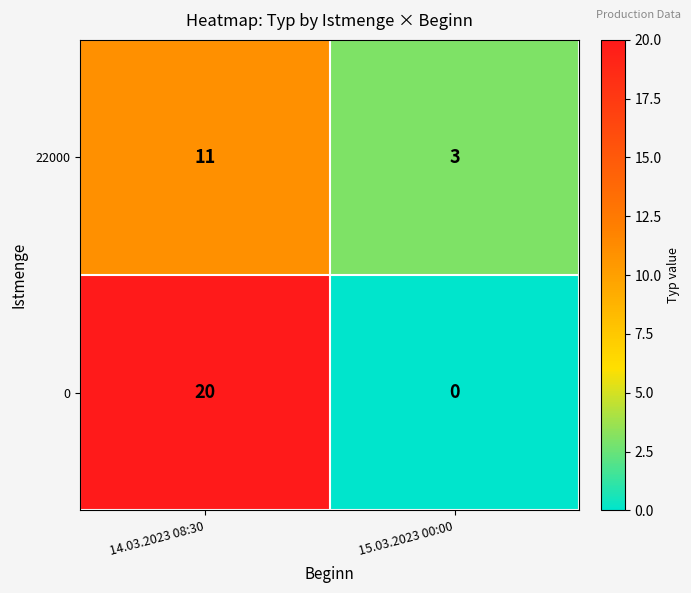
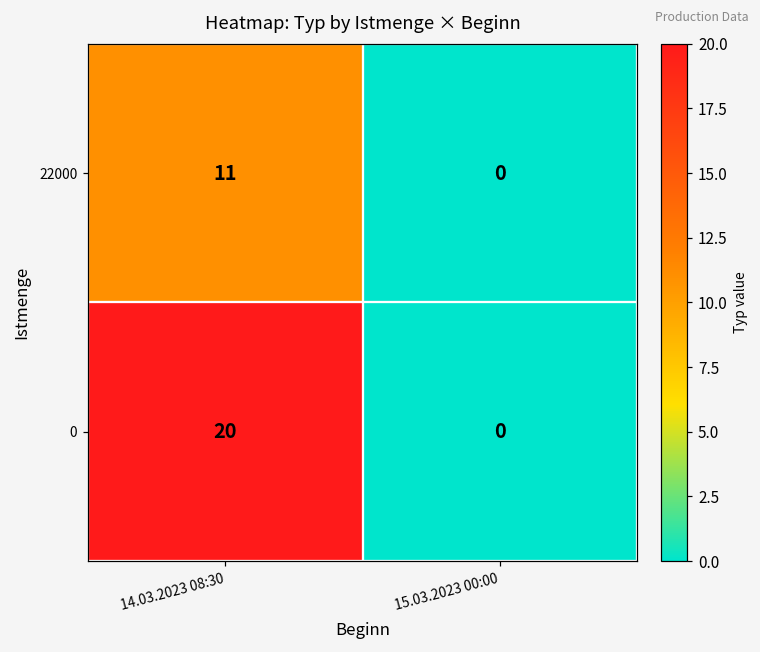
  {
    "22000": {
      "14.03.2023 08:30": 11,
-     "15.03.2023 00:00": 3
+     "15.03.2023 00:00": 0
    },
    "0": {
      "14.03.2023 08:30": 20,
      "15.03.2023 00:00": 0
    }
  }
